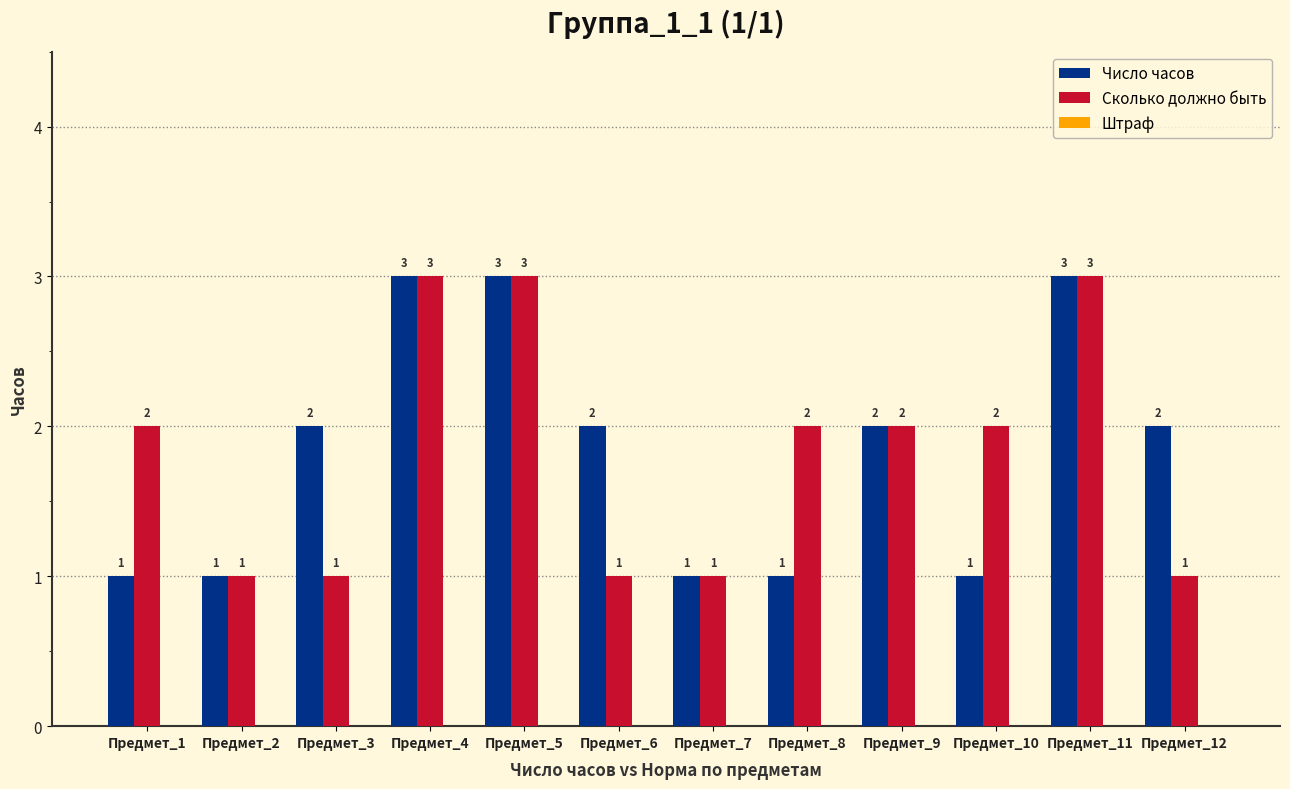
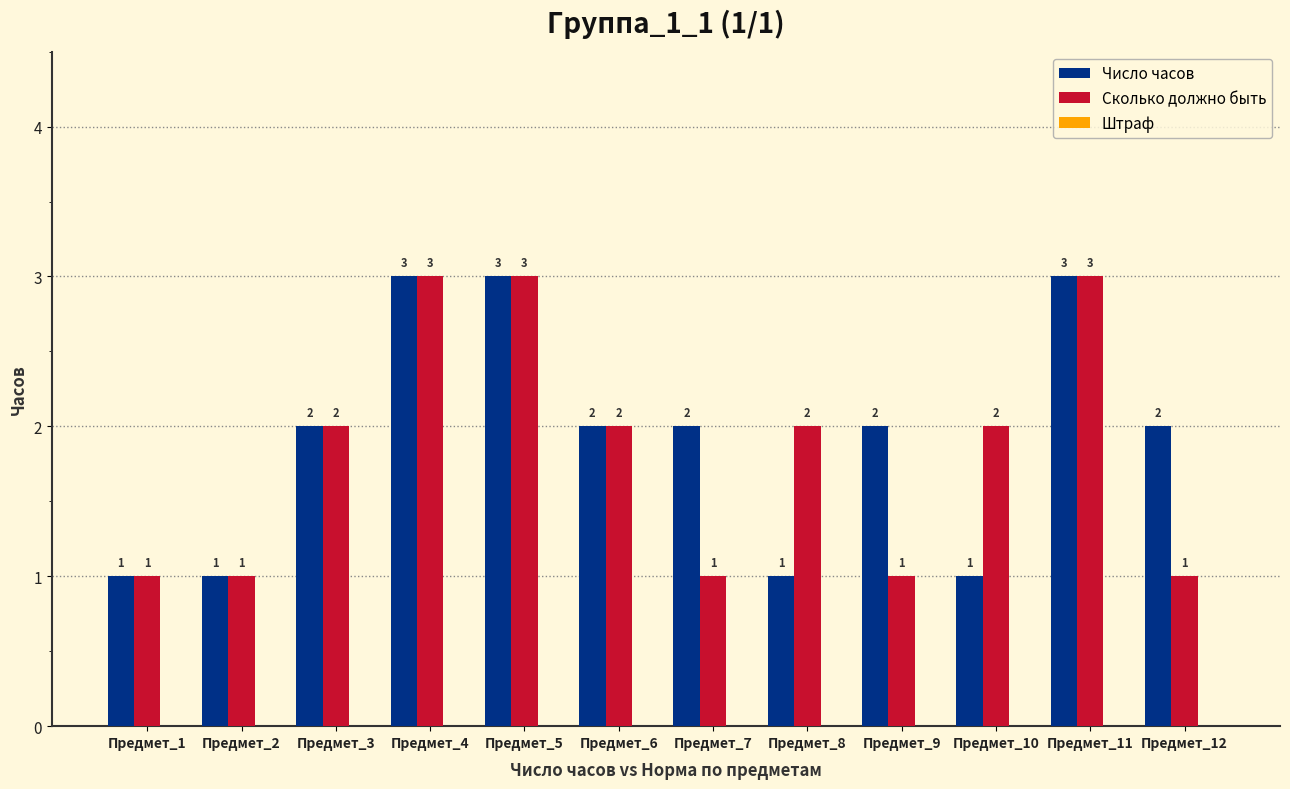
  {
    "Число часов": {
      "Предмет_1": 1,
      "Предмет_2": 1,
      "Предмет_3": 2,
      "Предмет_4": 3,
      "Предмет_5": 3,
      "Предмет_6": 2,
-     "Предмет_7": 1,
+     "Предмет_7": 2,
      "Предмет_8": 1,
      "Предмет_9": 2,
      "Предмет_10": 1,
      "Предмет_11": 3,
      "Предмет_12": 2
    },
    "Сколько должно быть": {
-     "Предмет_1": 2,
+     "Предмет_1": 1,
      "Предмет_2": 1,
-     "Предмет_3": 1,
+     "Предмет_3": 2,
      "Предмет_4": 3,
      "Предмет_5": 3,
-     "Предмет_6": 1,
+     "Предмет_6": 2,
      "Предмет_7": 1,
      "Предмет_8": 2,
-     "Предмет_9": 2,
+     "Предмет_9": 1,
      "Предмет_10": 2,
      "Предмет_11": 3,
      "Предмет_12": 1
    },
    "Штраф": {
      "Предмет_1": 0.00,
      "Предмет_2": 0.00,
      "Предмет_3": 0.00,
      "Предмет_4": 0.00,
      "Предмет_5": 0.00,
      "Предмет_6": 0.00,
      "Предмет_7": 0.00,
      "Предмет_8": 0.00,
      "Предмет_9": 0.00,
      "Предмет_10": 0.00,
      "Предмет_11": 0.00,
      "Предмет_12": 0.00
    }
  }
